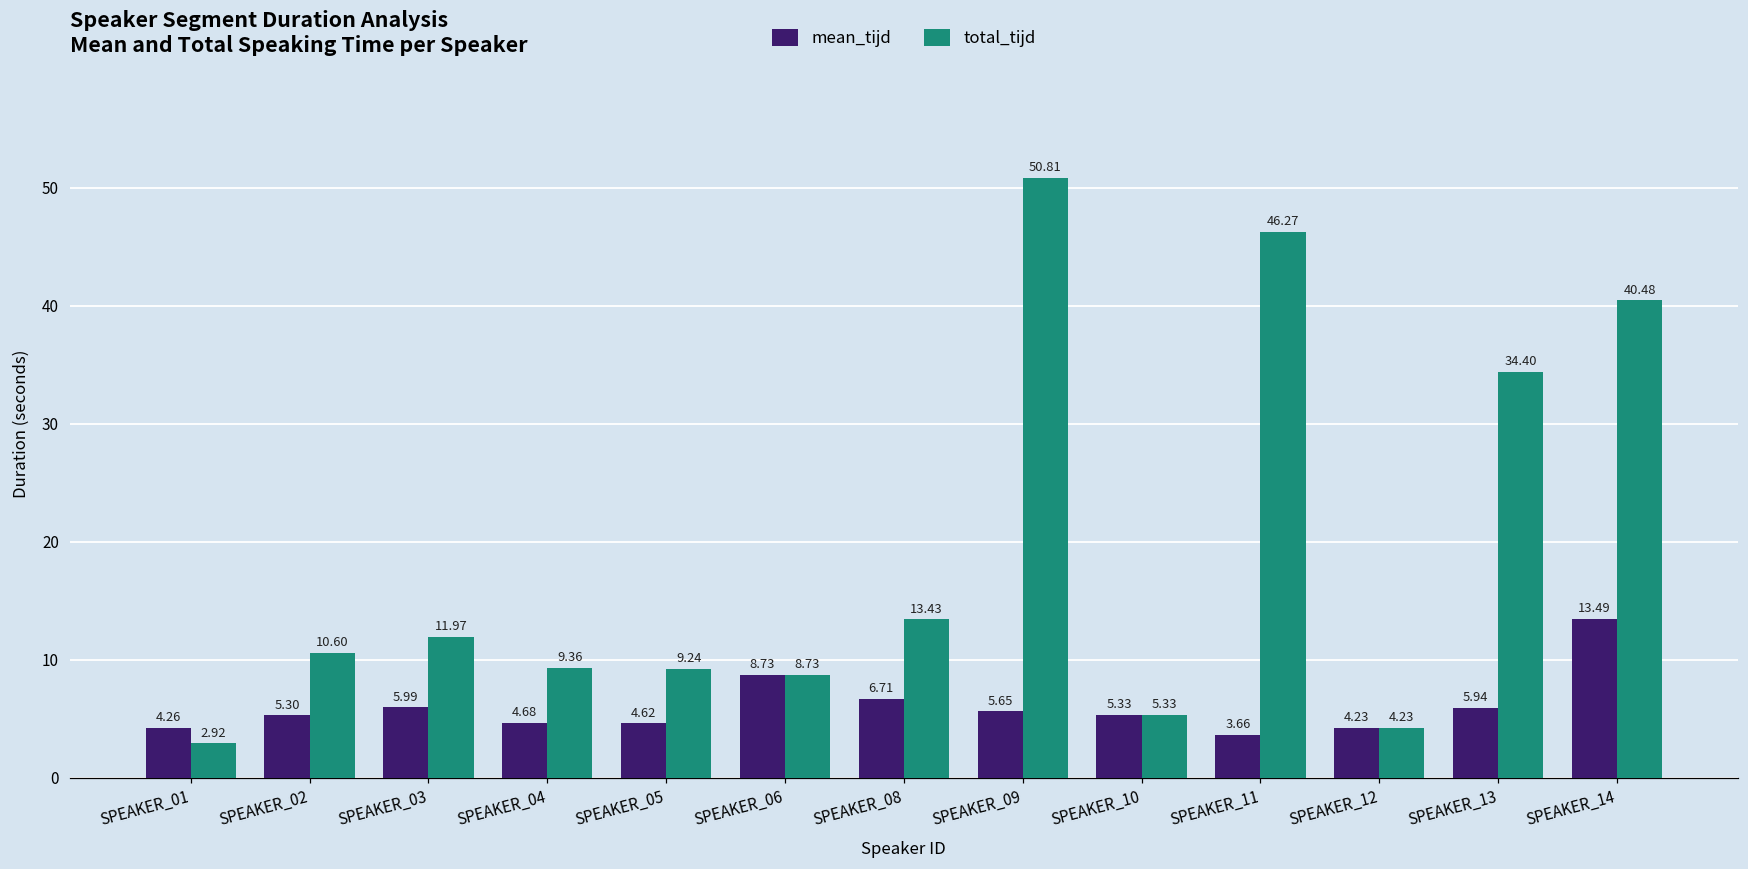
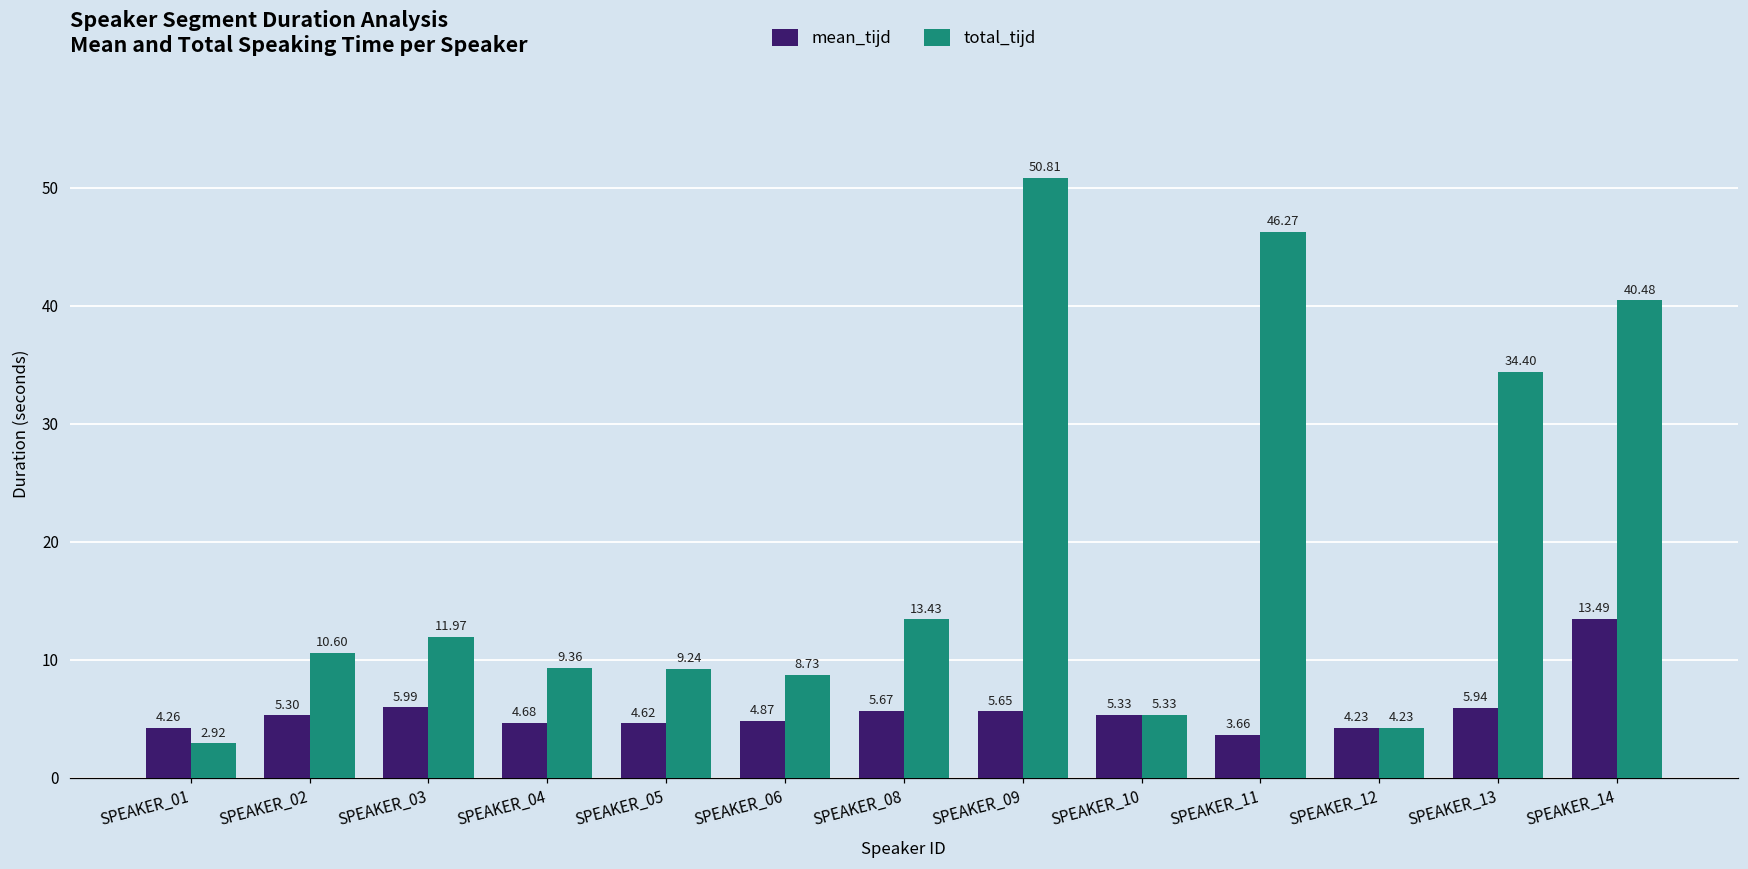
  {
    "mean_tijd": {
      "SPEAKER_01": 4.26,
      "SPEAKER_02": 5.30,
      "SPEAKER_03": 5.99,
      "SPEAKER_04": 4.68,
      "SPEAKER_05": 4.62,
-     "SPEAKER_06": 8.73,
-     "SPEAKER_08": 6.71,
+     "SPEAKER_06": 4.87,
+     "SPEAKER_08": 5.67,
      "SPEAKER_09": 5.65,
      "SPEAKER_10": 5.33,
      "SPEAKER_11": 3.66,
      "SPEAKER_12": 4.23,
      "SPEAKER_13": 5.94,
      "SPEAKER_14": 13.49
    },
    "total_tijd": {
      "SPEAKER_01": 2.92,
      "SPEAKER_02": 10.60,
      "SPEAKER_03": 11.97,
      "SPEAKER_04": 9.36,
      "SPEAKER_05": 9.24,
      "SPEAKER_06": 8.73,
      "SPEAKER_08": 13.43,
      "SPEAKER_09": 50.81,
      "SPEAKER_10": 5.33,
      "SPEAKER_11": 46.27,
      "SPEAKER_12": 4.23,
      "SPEAKER_13": 34.40,
      "SPEAKER_14": 40.48
    }
  }
